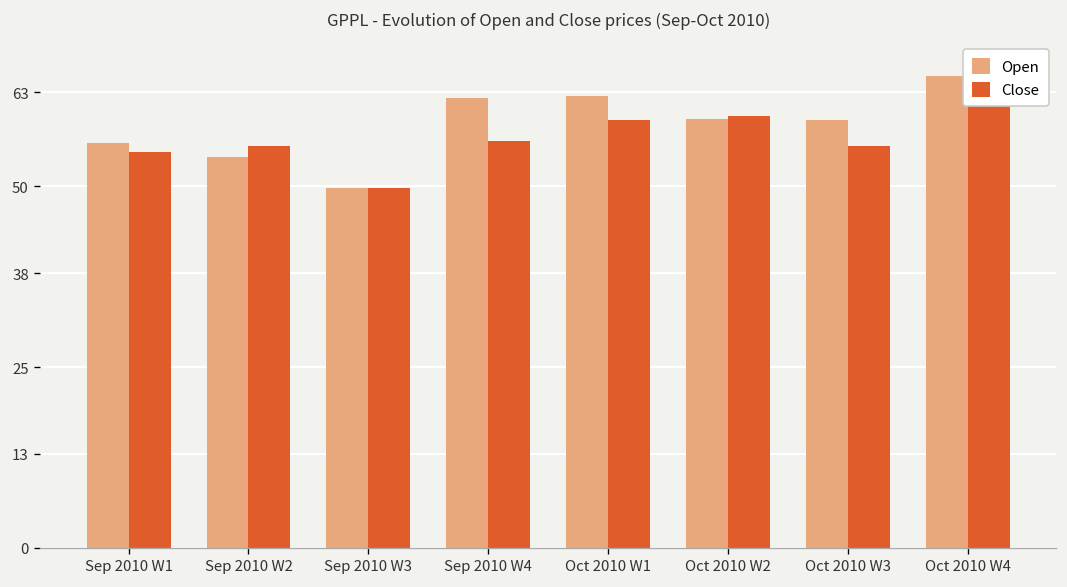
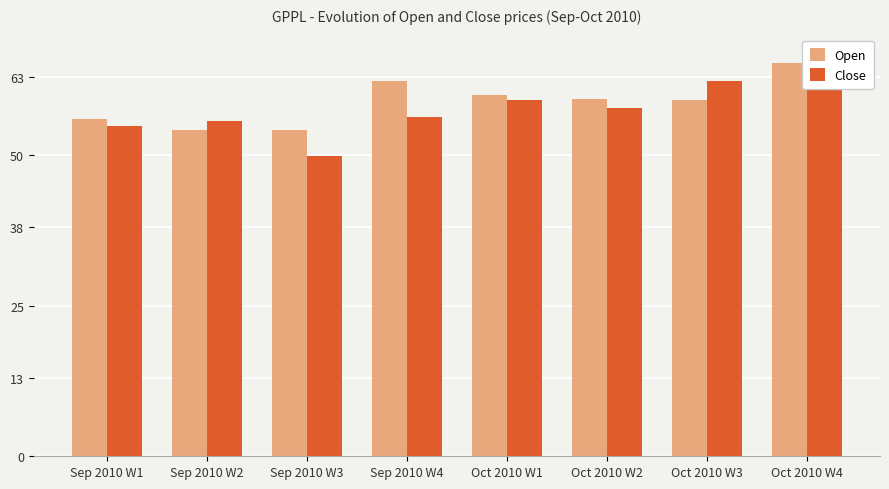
  {
    "Open": {
      "Sep 2010 W1": 56,
      "Sep 2010 W2": 54,
-     "Sep 2010 W3": 50,
+     "Sep 2010 W3": 54,
      "Sep 2010 W4": 62,
-     "Oct 2010 W1": 62,
+     "Oct 2010 W1": 60,
      "Oct 2010 W2": 59,
      "Oct 2010 W3": 59,
      "Oct 2010 W4": 65
    },
    "Close": {
      "Sep 2010 W1": 55,
      "Sep 2010 W2": 56,
      "Sep 2010 W3": 50,
      "Sep 2010 W4": 56,
      "Oct 2010 W1": 59,
-     "Oct 2010 W2": 60,
-     "Oct 2010 W3": 56
+     "Oct 2010 W2": 58,
+     "Oct 2010 W3": 62
    }
  }
